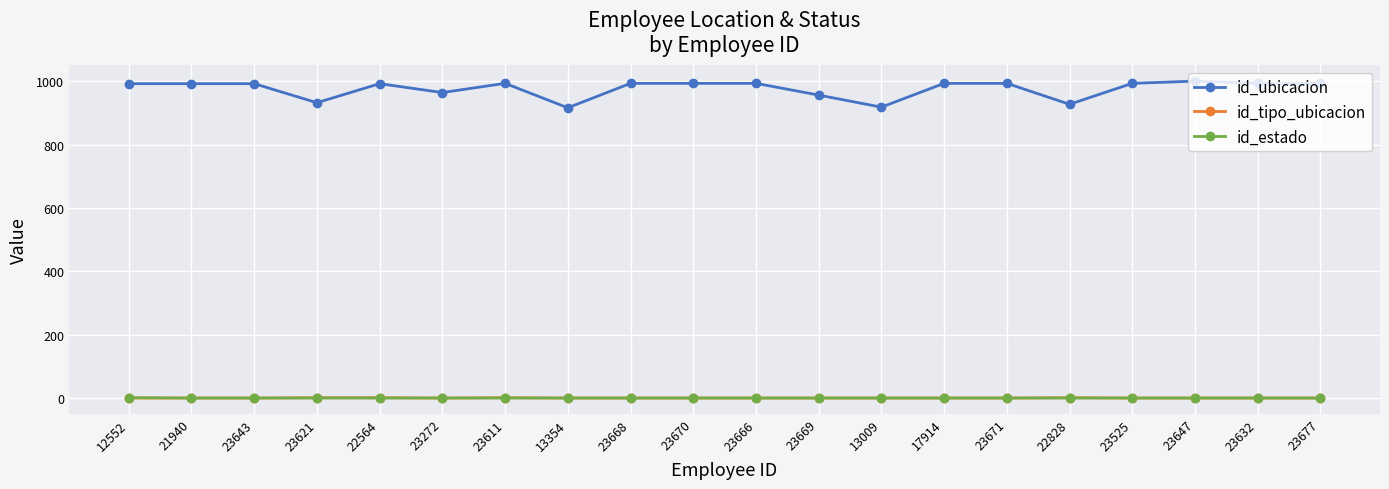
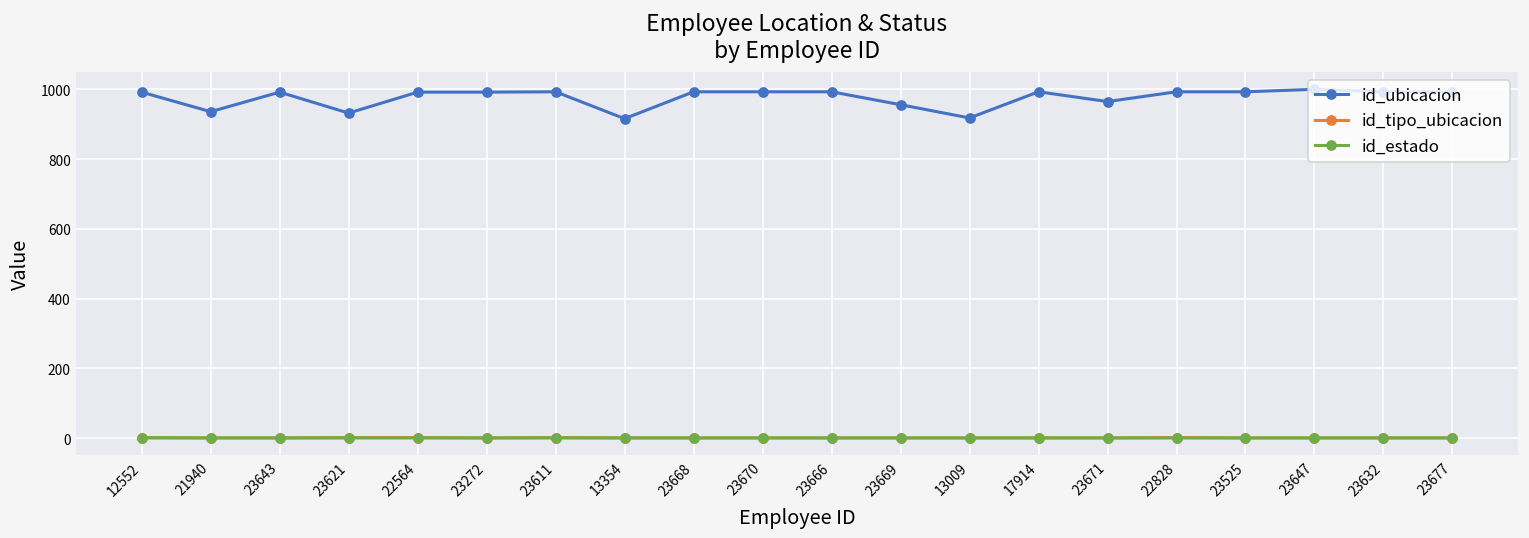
  {
    "id_ubicacion": {
      "12552": 990,
-     "21940": 990,
+     "21940": 940,
      "23643": 990,
      "23621": 930,
      "22564": 990,
-     "23272": 960,
+     "23272": 990,
      "23611": 990,
      "13354": 920,
      "23668": 990,
      "23670": 990,
      "23666": 990,
      "23669": 960,
      "13009": 920,
      "17914": 990,
-     "23671": 990,
-     "22828": 930,
+     "23671": 970,
+     "22828": 990,
      "23525": 990
    },
    "id_estado": {
      "12552": 0,
      "21940": 0,
      "23643": 0,
      "23621": 0,
      "22564": 0,
      "23272": 0,
      "23611": 0,
      "13354": 0,
      "23668": 0,
      "23670": 0,
      "23666": 0,
      "23669": 0,
      "13009": 0,
      "17914": 0,
      "23671": 0,
      "22828": 0,
      "23525": 0,
      "23647": 0,
      "23632": 0,
      "23677": 0
    }
  }
